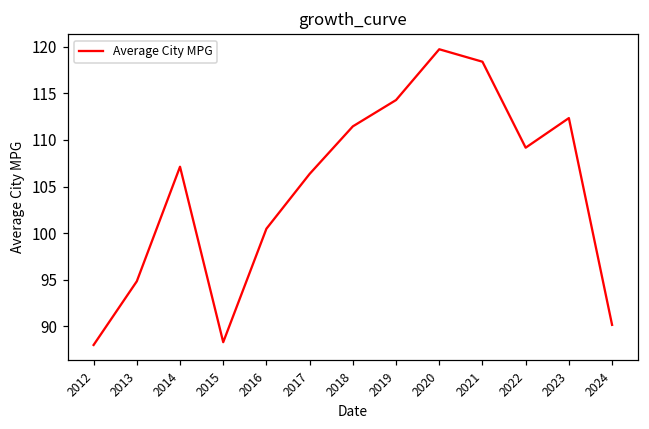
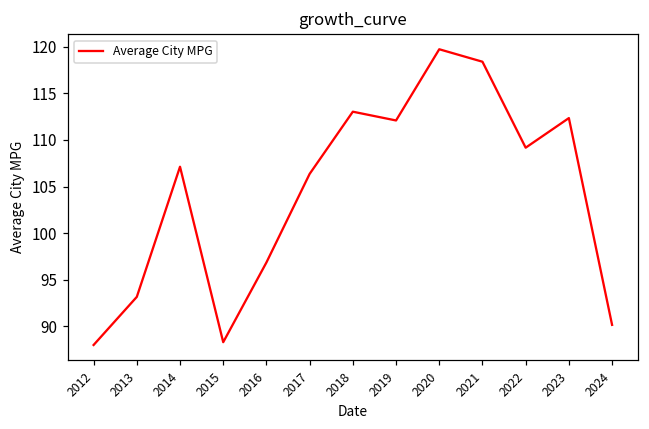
  {
    "2012": 88,
-   "2013": 95,
+   "2013": 93,
    "2014": 107,
    "2015": 88,
-   "2016": 100,
+   "2016": 97,
    "2017": 106,
-   "2018": 111,
-   "2019": 114,
+   "2018": 113,
+   "2019": 112,
    "2020": 120,
    "2021": 118,
    "2022": 109,
    "2023": 112,
    "2024": 90
  }
